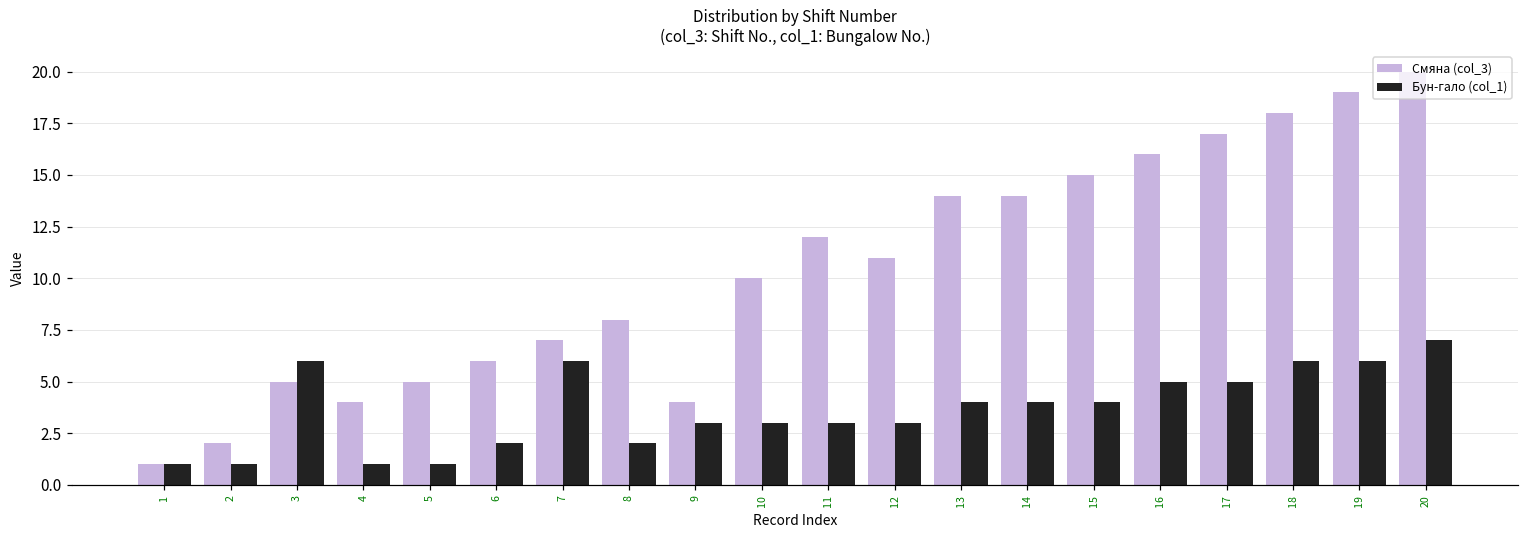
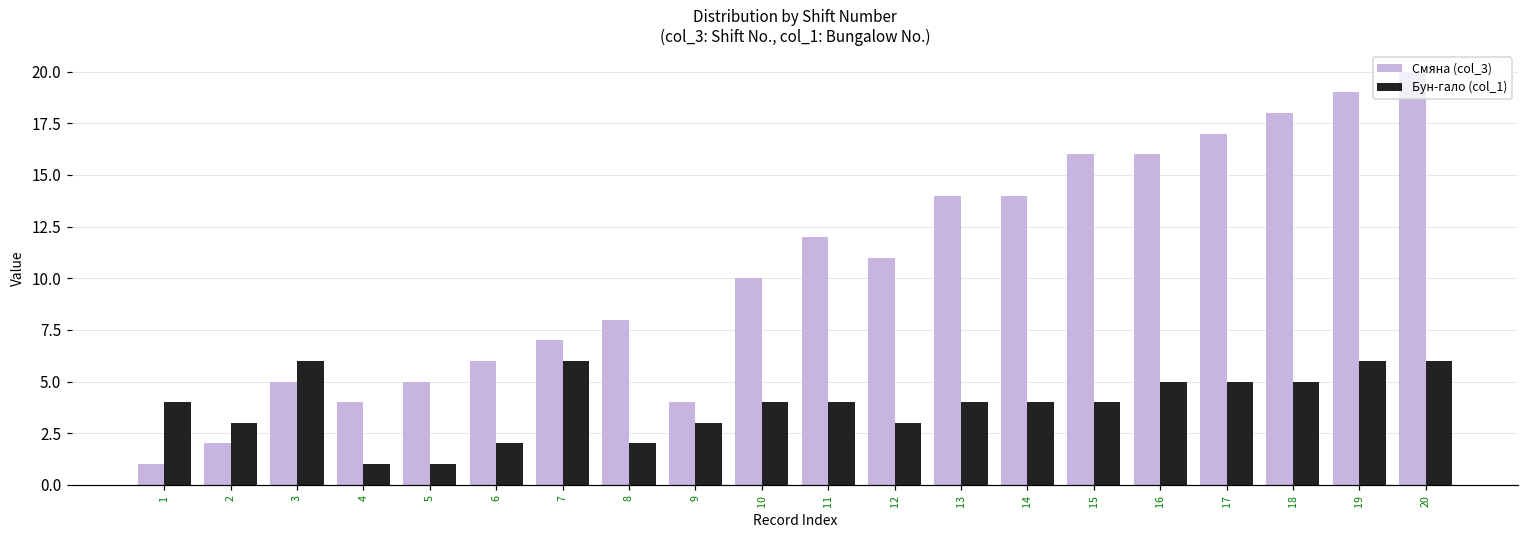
  {
    "Смяна (col_3)": {
      "1": 1,
      "2": 2,
      "3": 5,
      "4": 4,
      "5": 5,
      "6": 6,
      "7": 7,
      "8": 8,
      "9": 4,
      "10": 10,
      "11": 12,
      "12": 11,
      "13": 14,
      "14": 14,
-     "15": 15,
+     "15": 16,
      "16": 16,
      "17": 17,
      "18": 18,
      "19": 19
    },
    "Бун-гало (col_1)": {
-     "1": 1,
-     "2": 1,
+     "1": 4,
+     "2": 3,
      "3": 6,
      "4": 1,
      "5": 1,
      "6": 2,
      "7": 6,
      "8": 2,
      "9": 3,
-     "10": 3,
-     "11": 3,
+     "10": 4,
+     "11": 4,
      "12": 3,
      "13": 4,
      "14": 4,
      "15": 4,
      "16": 5,
      "17": 5,
-     "18": 6,
+     "18": 5,
      "19": 6,
-     "20": 7
+     "20": 6
    }
  }
